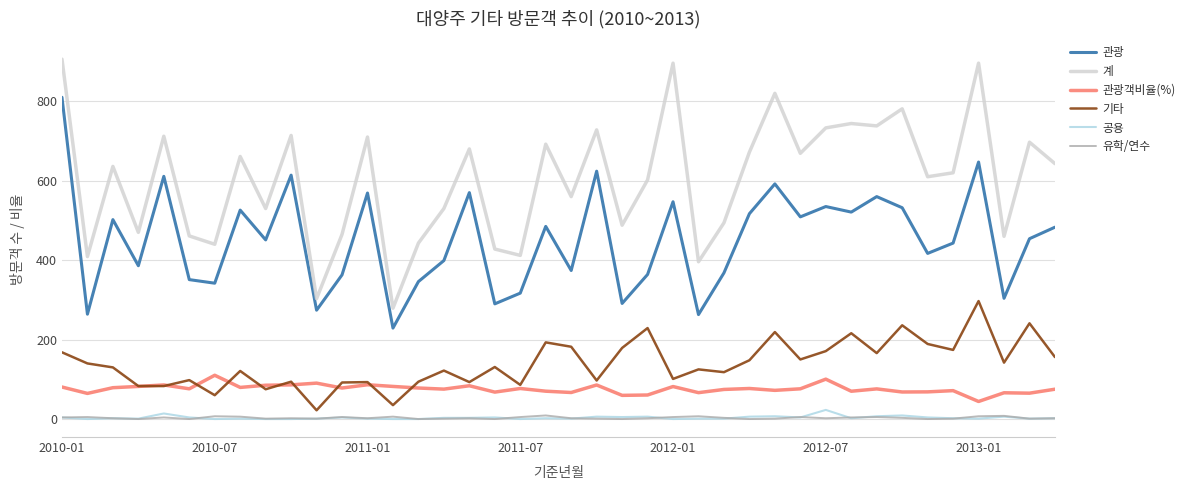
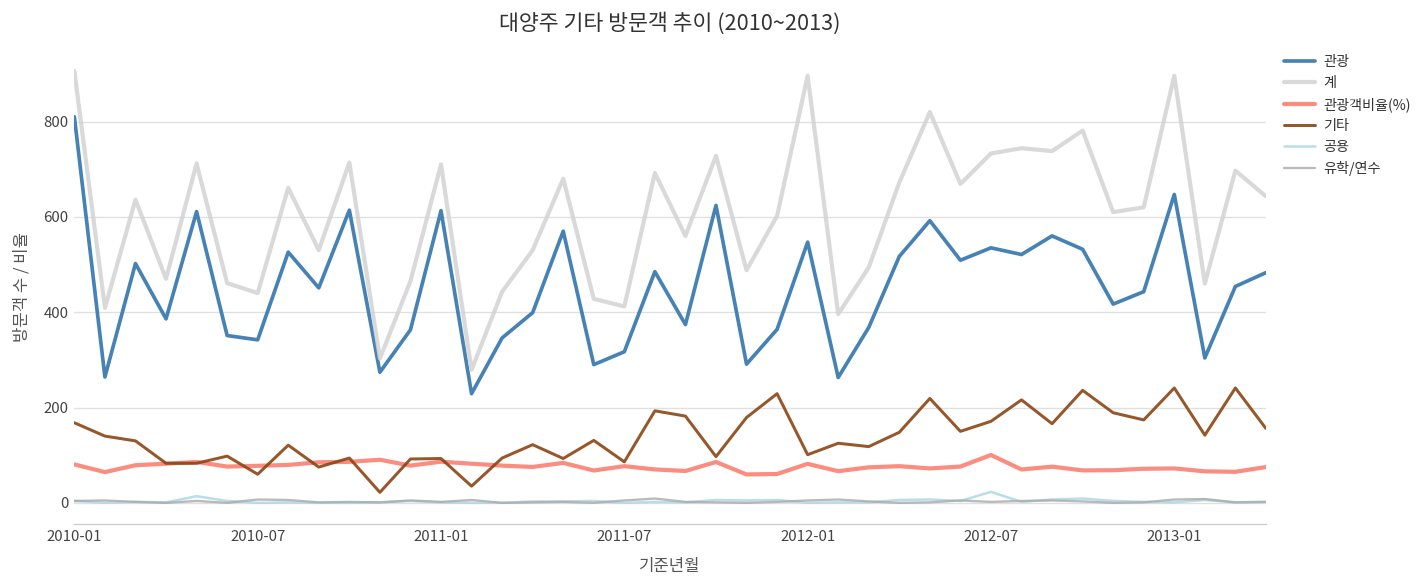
  {
    "관광": {
      "2010-01": 810,
      "2010-07": 340,
-     "2011-01": 570,
+     "2011-01": 610,
      "2011-07": 320,
      "2012-01": 550,
      "2012-07": 540,
      "2013-01": 650
    },
    "관광객비율(%)": {
      "2010-01": 80,
-     "2010-07": 110,
+     "2010-07": 80,
      "2011-01": 90,
      "2011-07": 80,
      "2012-01": 80,
      "2012-07": 100,
-     "2013-01": 40
+     "2013-01": 70
    },
    "기타": {
      "2010-01": 170,
      "2010-07": 60,
      "2011-01": 90,
      "2011-07": 90,
      "2012-01": 100,
      "2012-07": 170,
-     "2013-01": 300
+     "2013-01": 240
    },
    "유학/연수": {
      "2010-07": 10,
      "2012-07": 0
    }
  }
